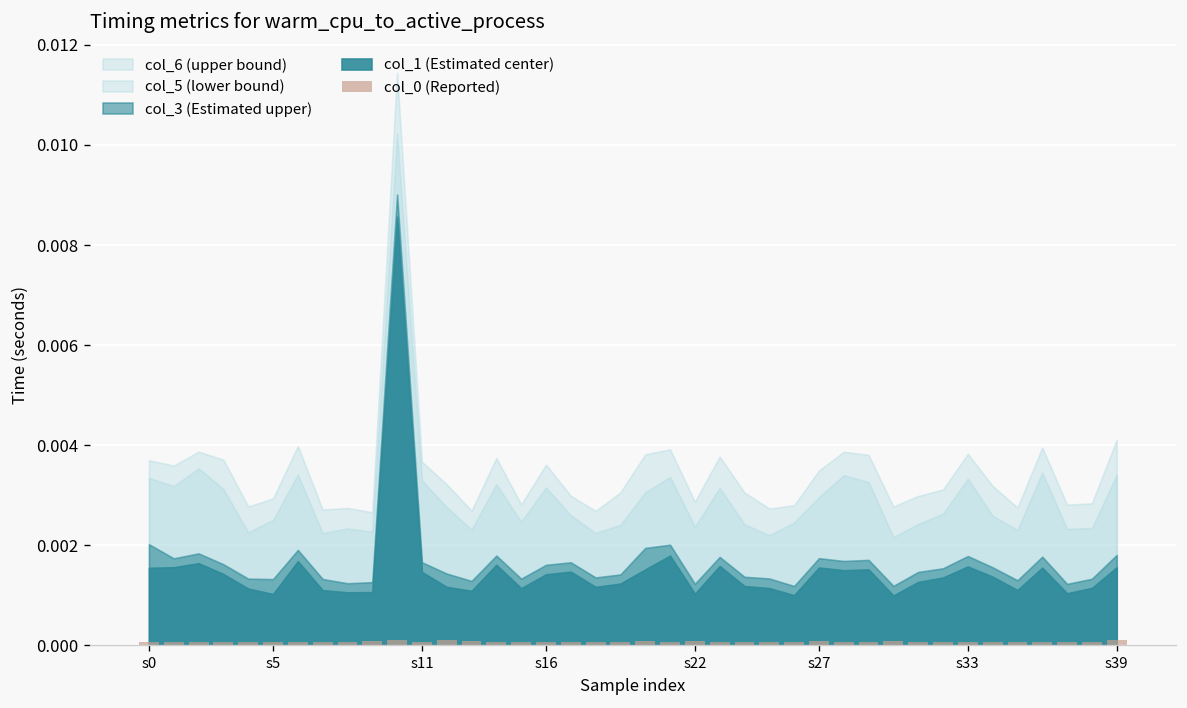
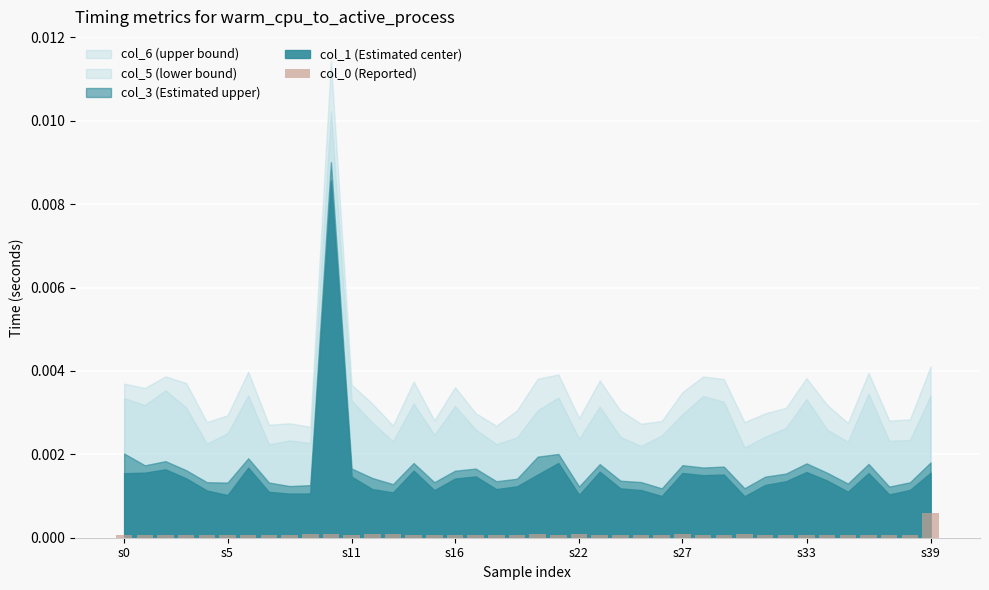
  {
    "col_0 (Reported)": {
      "s0": 0.0001,
      "s5": 0.0001,
      "s11": 0.0001,
      "s16": 0.0001,
      "s22": 0.0001,
      "s27": 0.0001,
      "s33": 0.0001,
-     "s39": 0.0001
+     "s39": 0.0006
    }
  }
